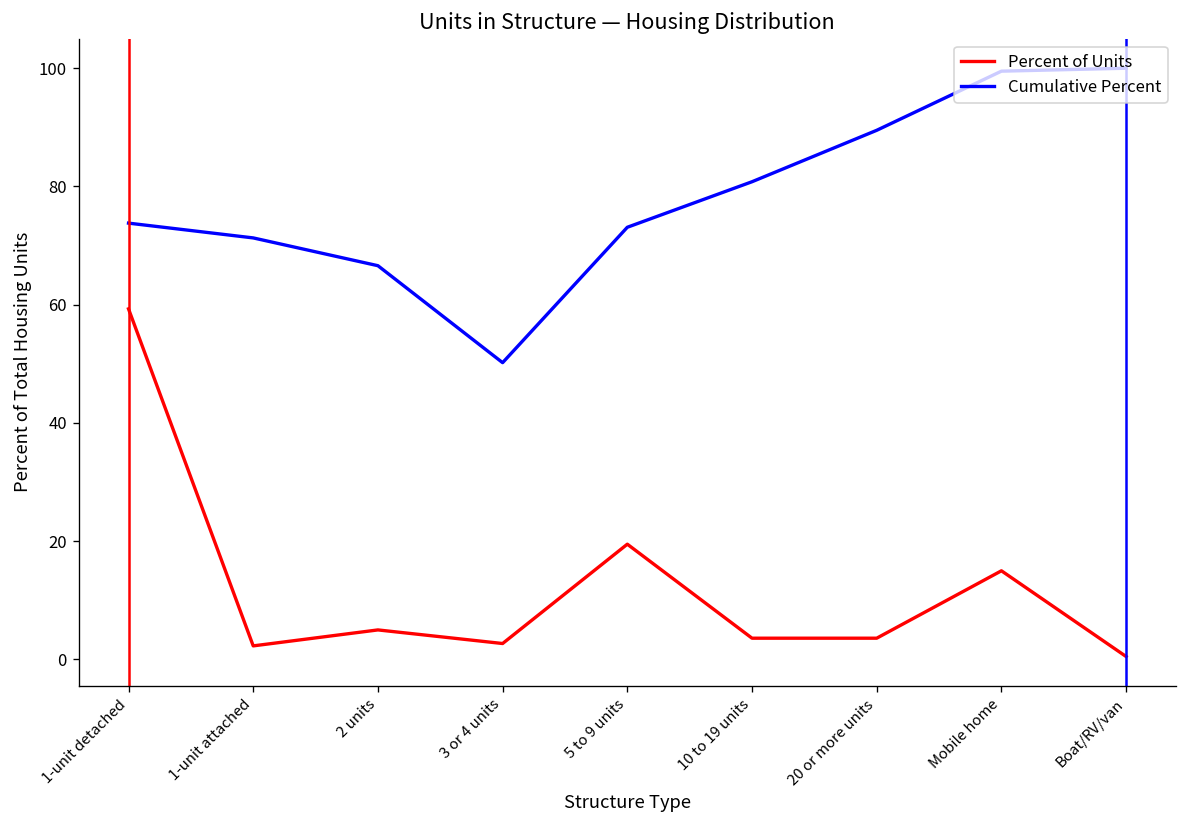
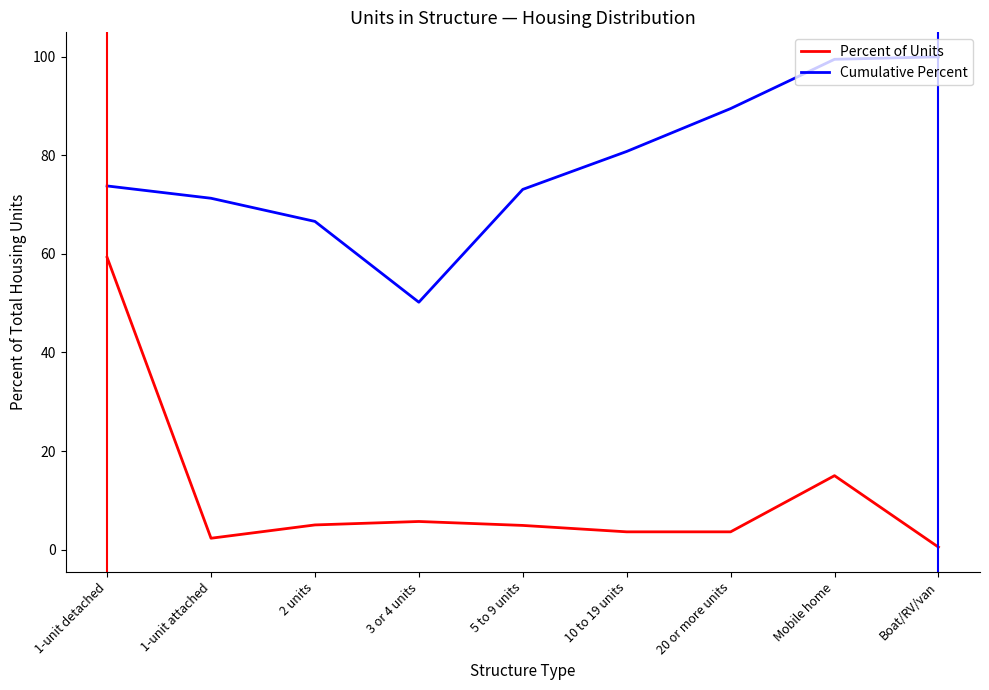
  {
    "Percent of Units": {
      "1-unit detached": 59,
      "1-unit attached": 2,
      "2 units": 5,
-     "3 or 4 units": 3,
-     "5 to 9 units": 20,
+     "3 or 4 units": 6,
+     "5 to 9 units": 5,
      "10 to 19 units": 4,
      "20 or more units": 4,
      "Mobile home": 15,
      "Boat/RV/van": 1
    },
    "Cumulative Percent": {
      "1-unit detached": 74,
      "1-unit attached": 71,
      "2 units": 67,
      "3 or 4 units": 50,
      "5 to 9 units": 73,
      "10 to 19 units": 81,
      "20 or more units": 90
    }
  }
